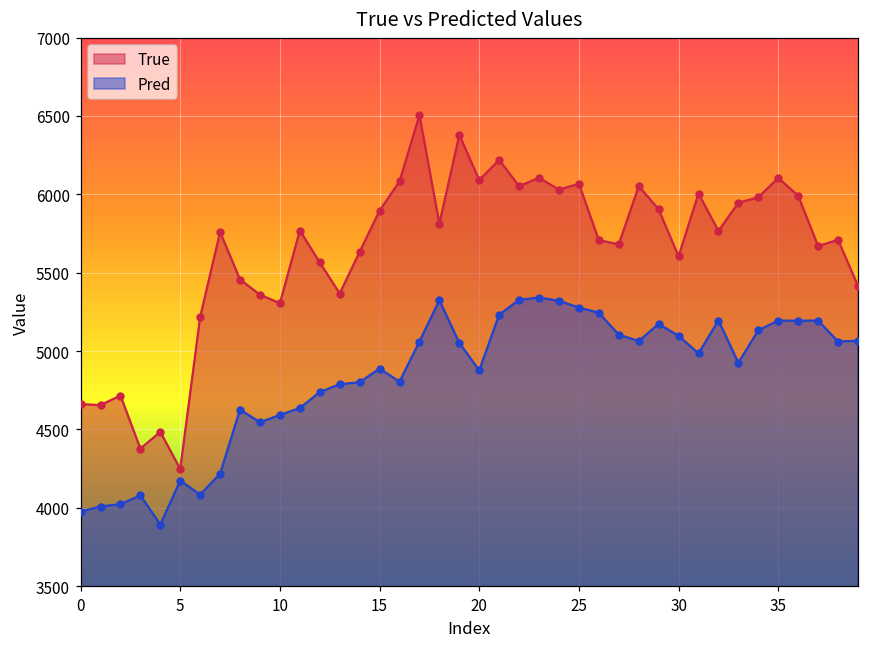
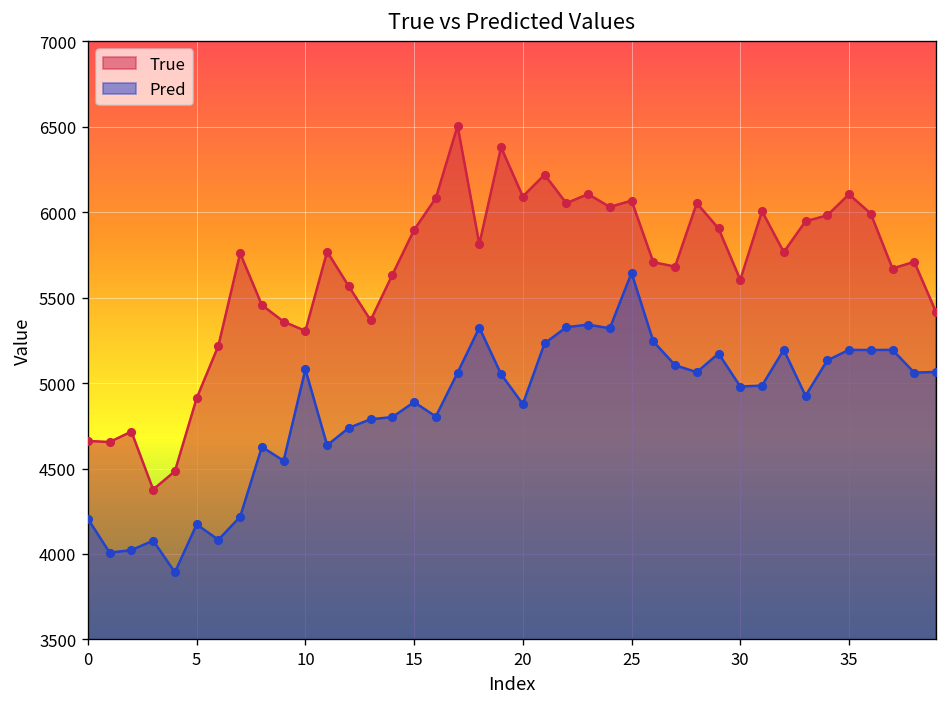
  {
    "True": {
      "0": 4660,
-     "5": 4250,
+     "5": 4910,
      "10": 5310,
      "15": 5900,
      "20": 6090,
      "25": 6070,
      "30": 5600,
      "35": 6100
    },
    "Pred": {
-     "0": 3970,
+     "0": 4210,
      "5": 4170,
-     "10": 4590,
+     "10": 5080,
      "15": 4890,
      "20": 4880,
-     "25": 5280,
-     "30": 5100,
+     "25": 5640,
+     "30": 4980,
      "35": 5190
    }
  }
